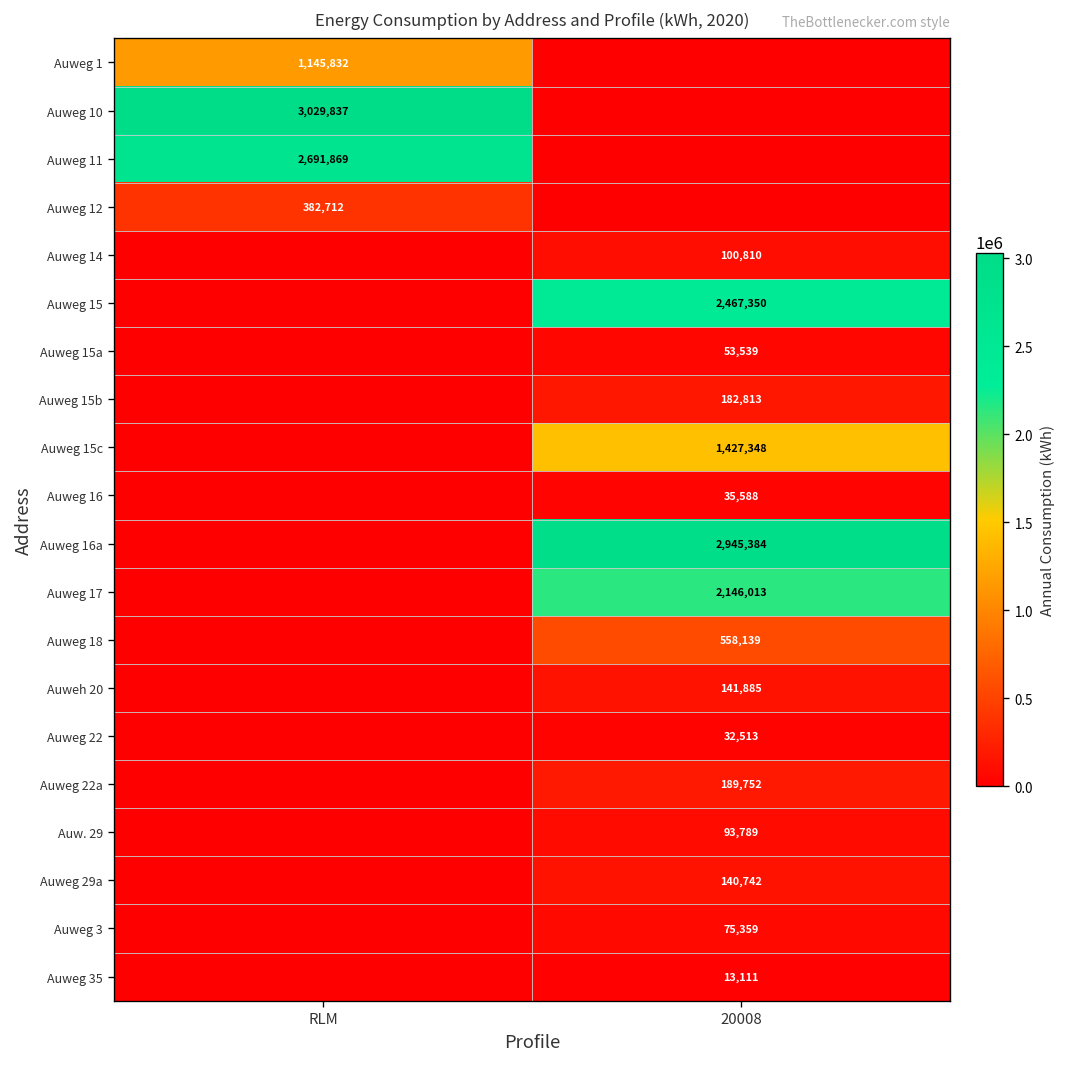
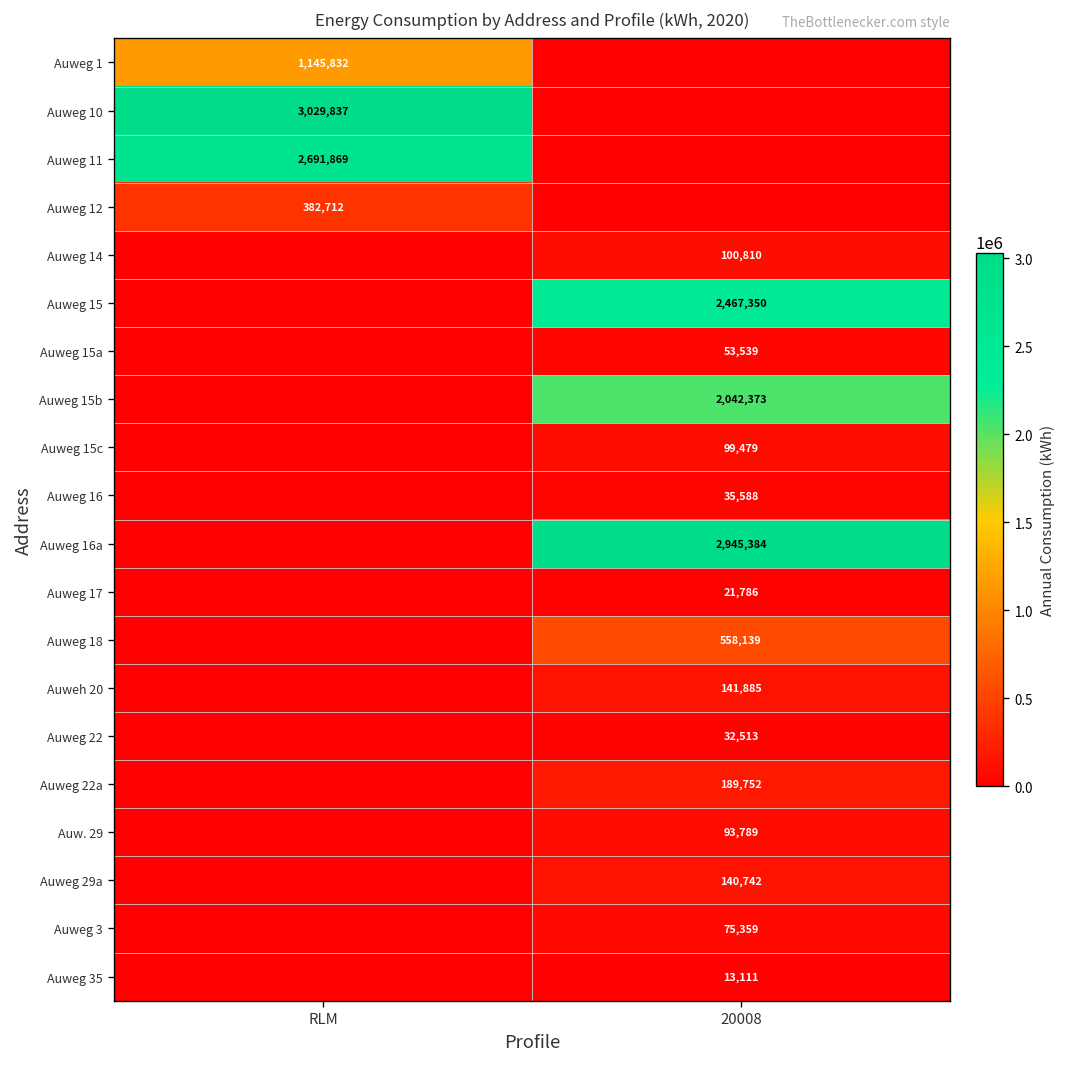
  {
    "Auweg 1": {
      "RLM": "1,145,832"
    },
    "Auweg 10": {
      "RLM": "3,029,837"
    },
    "Auweg 11": {
      "RLM": "2,691,869"
    },
    "Auweg 12": {
      "RLM": "382,712"
    },
    "Auweg 14": {
      "20008": "100,810"
    },
    "Auweg 15": {
      "20008": "2,467,350"
    },
    "Auweg 15a": {
      "20008": "53,539"
    },
    "Auweg 15b": {
-     "20008": "182,813"
+     "20008": "2,042,373"
    },
    "Auweg 15c": {
-     "20008": "1,427,348"
+     "20008": "99,479"
    },
    "Auweg 16": {
      "20008": "35,588"
    },
    "Auweg 16a": {
      "20008": "2,945,384"
    },
    "Auweg 17": {
-     "20008": "2,146,013"
+     "20008": "21,786"
    },
    "Auweg 18": {
      "20008": "558,139"
    },
    "Auweh 20": {
      "20008": "141,885"
    },
    "Auweg 22": {
      "20008": "32,513"
    },
    "Auweg 22a": {
      "20008": "189,752"
    },
    "Auw. 29": {
      "20008": "93,789"
    },
    "Auweg 29a": {
      "20008": "140,742"
    },
    "Auweg 3": {
      "20008": "75,359"
    },
    "Auweg 35": {
      "20008": "13,111"
    }
  }
